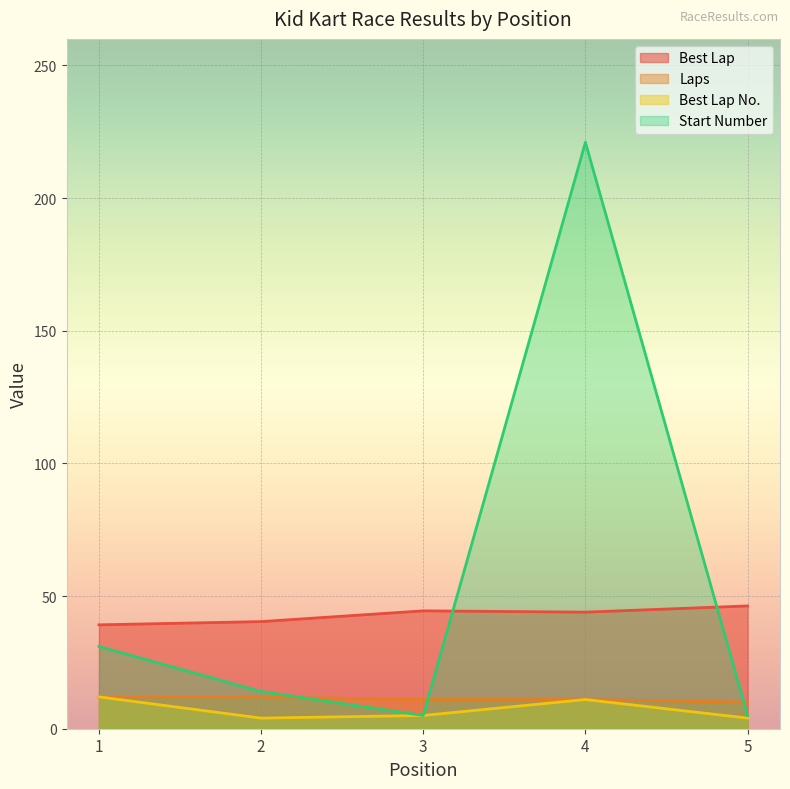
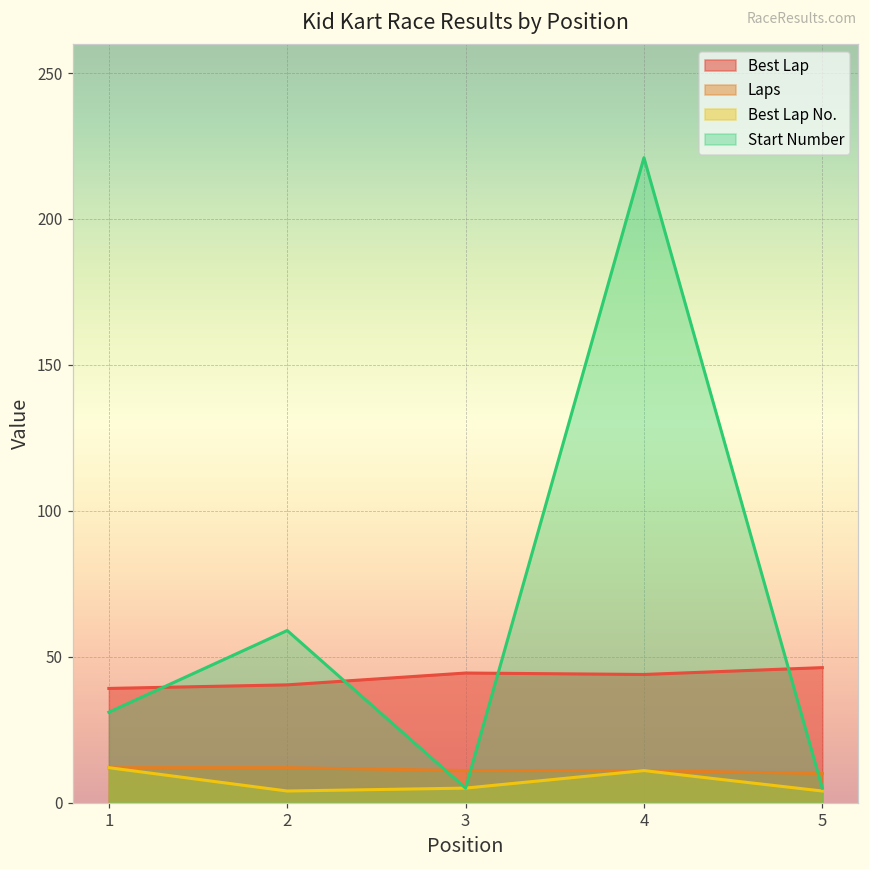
  {
    "Start Number": {
      "1": 31,
-     "2": 14,
+     "2": 59,
      "4": 221,
      "5": 5
    }
  }
